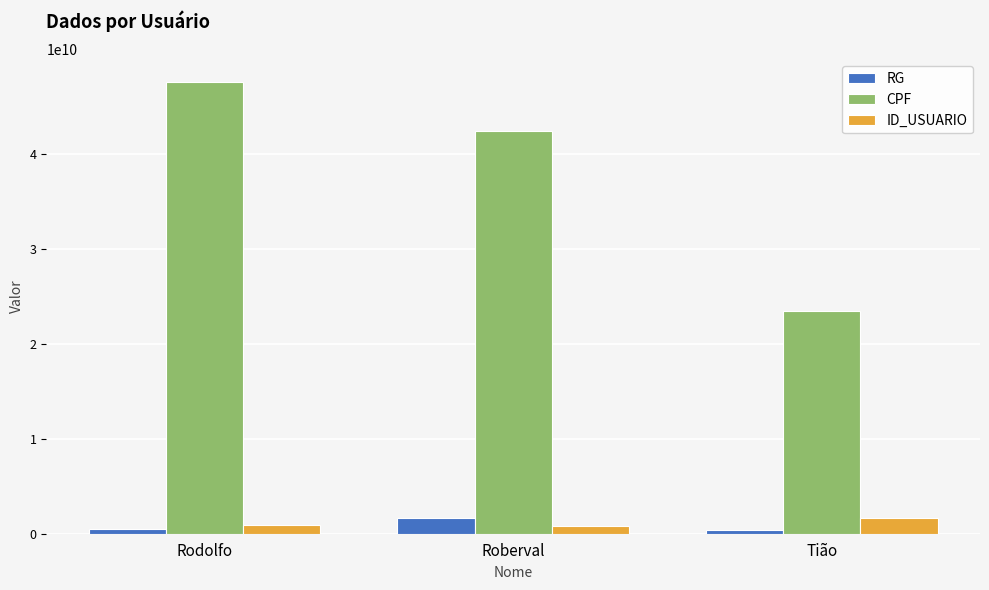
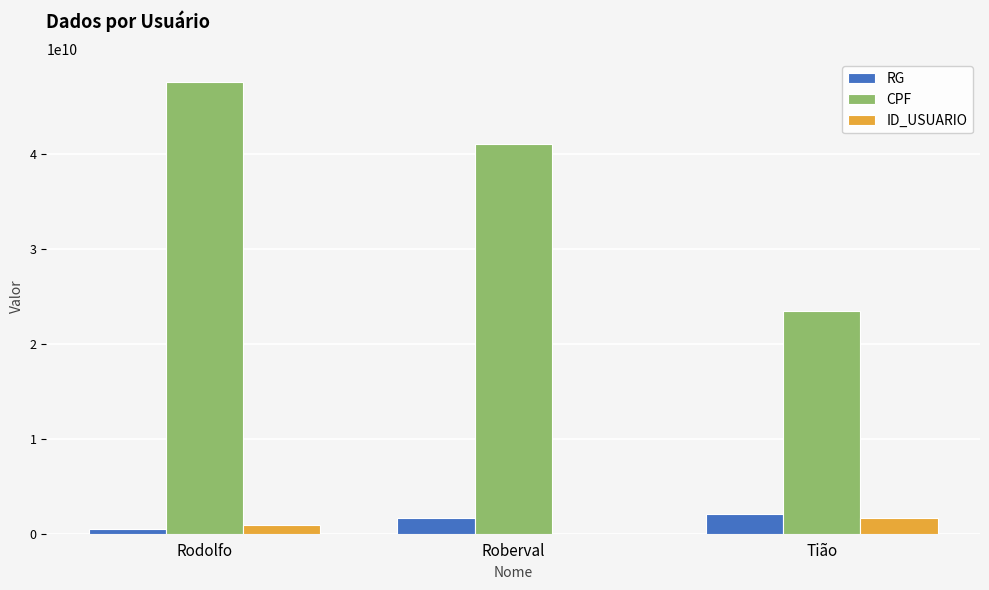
  {
    "RG": {
      "Rodolfo": 1000000000,
      "Roberval": 2000000000,
-     "Tião": 0
+     "Tião": 2000000000
    },
    "CPF": {
      "Rodolfo": 48000000000,
-     "Roberval": 42000000000,
+     "Roberval": 41000000000,
      "Tião": 23000000000
    },
    "ID_USUARIO": {
      "Rodolfo": 1000000000,
-     "Roberval": 1000000000,
+     "Roberval": 0,
      "Tião": 2000000000
    }
  }
